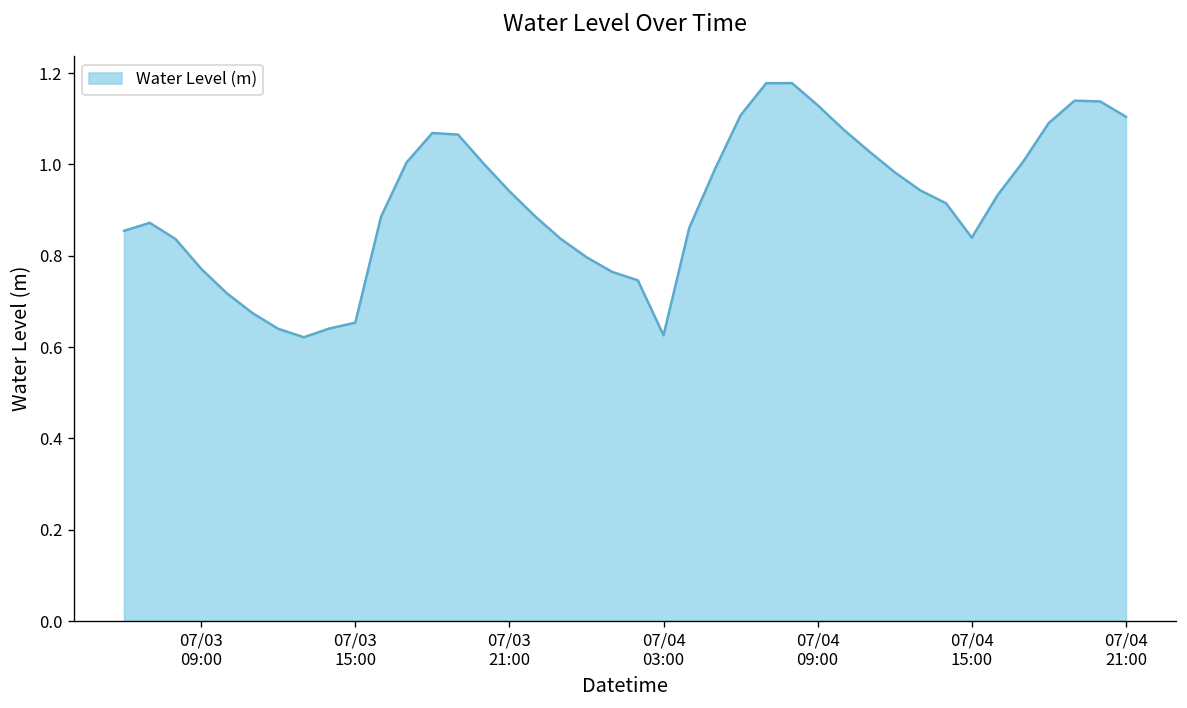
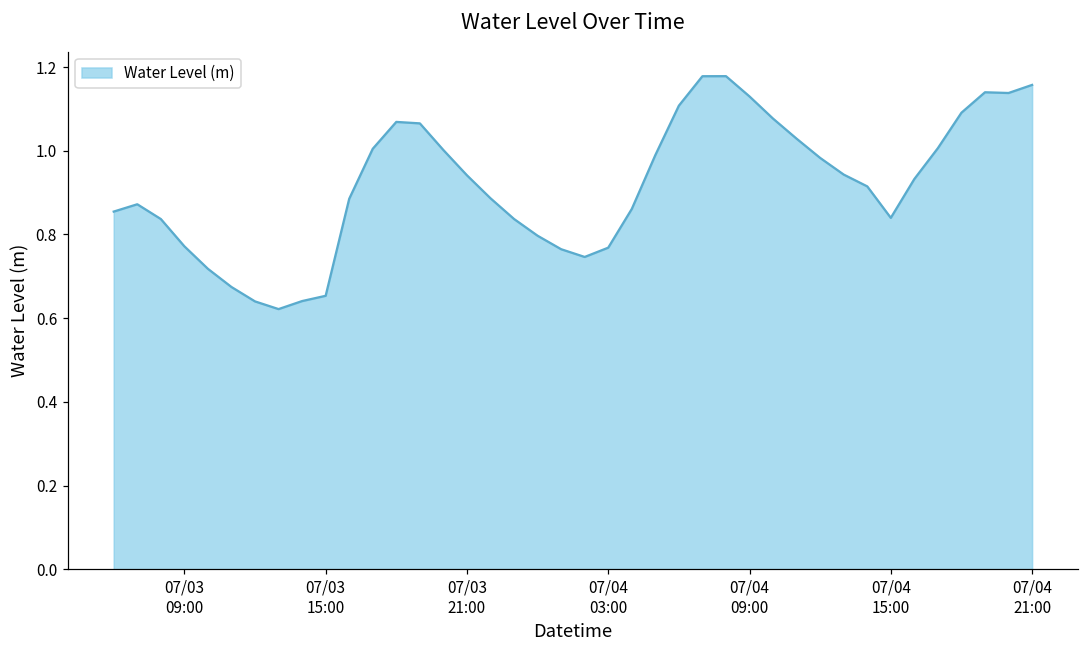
  {
    "07/03 09:00": 0.77,
    "07/03 15:00": 0.65,
    "07/03 21:00": 0.94,
-   "07/04 03:00": 0.63,
+   "07/04 03:00": 0.77,
    "07/04 09:00": 1.13,
    "07/04 15:00": 0.84,
-   "07/04 21:00": 1.10
+   "07/04 21:00": 1.16
  }
